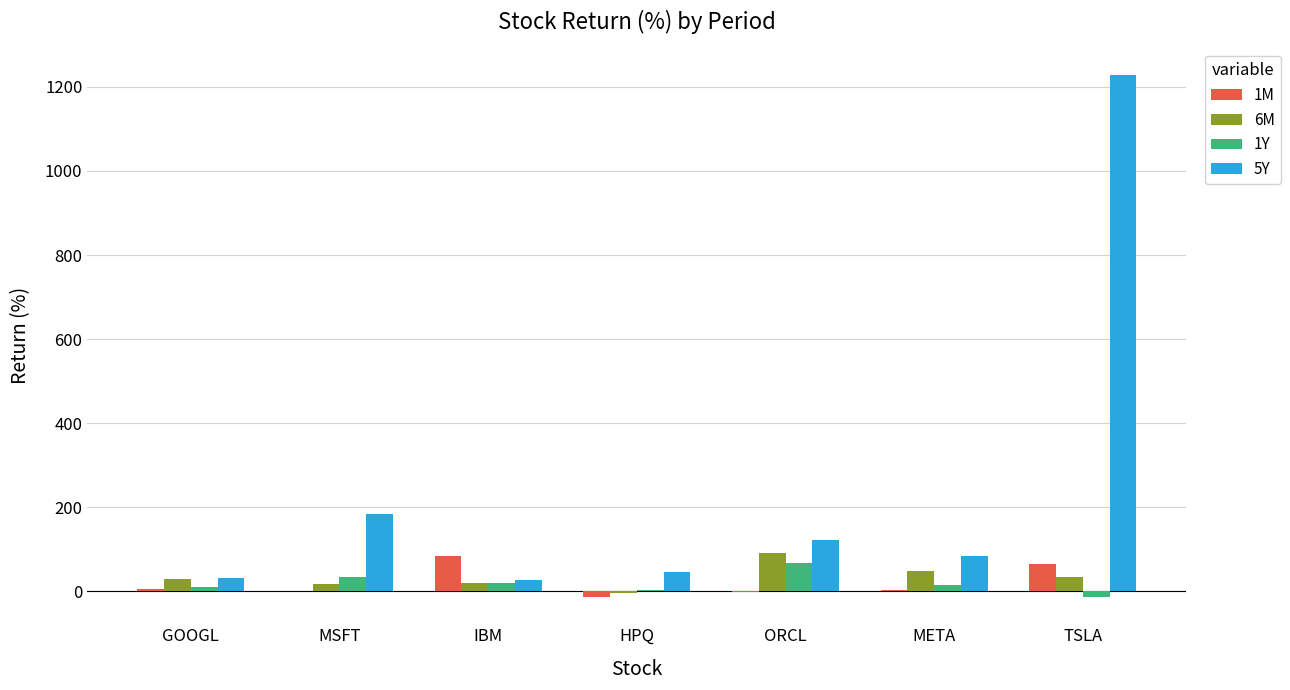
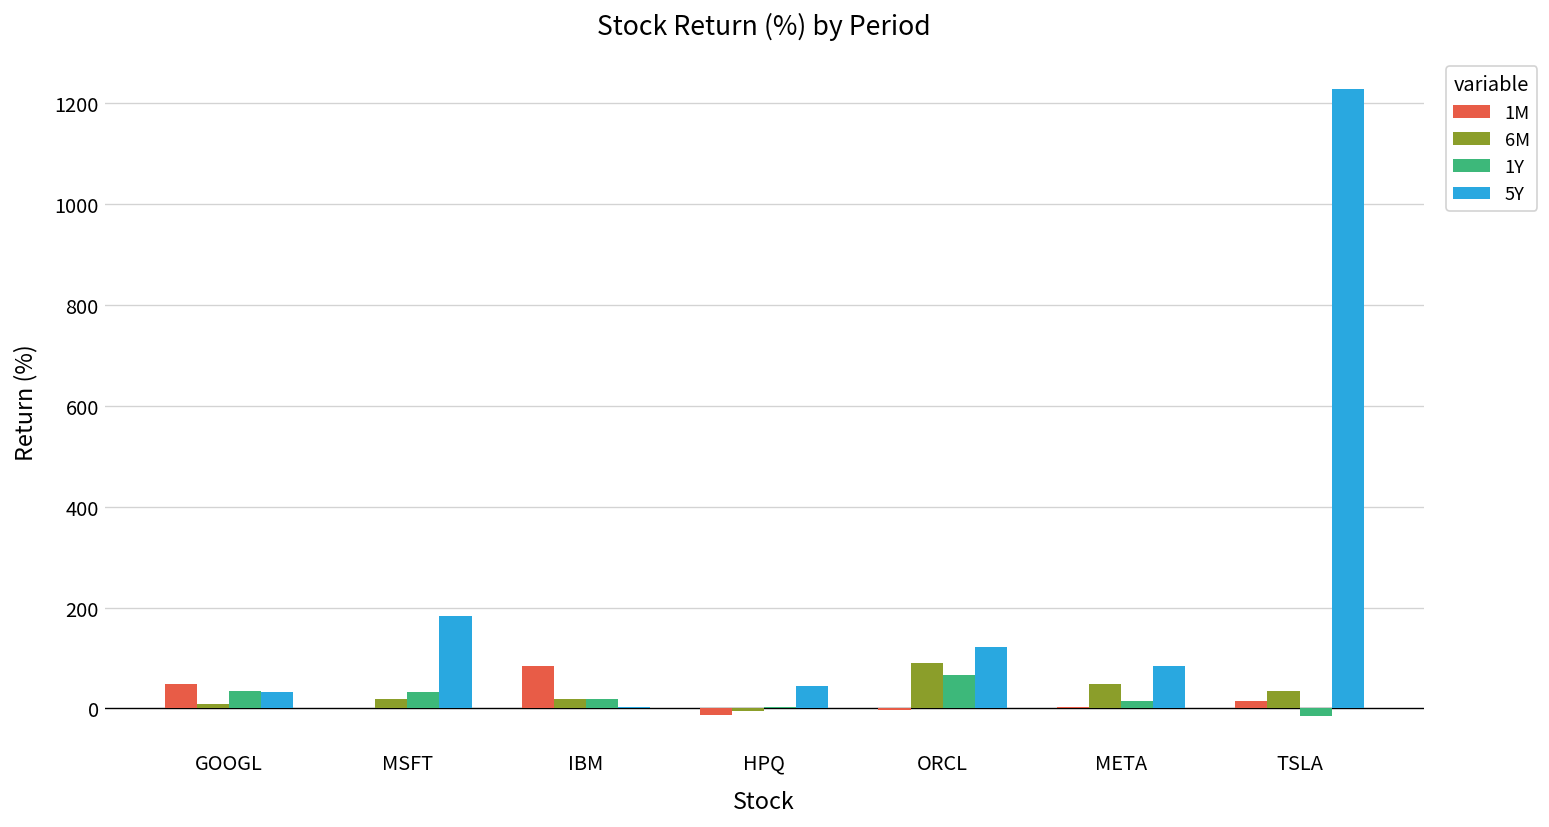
  {
    "1M": {
-     "GOOGL": 10,
+     "GOOGL": 50,
      "IBM": 80,
      "HPQ": -10,
-     "TSLA": 70
+     "TSLA": 10
    },
    "6M": {
-     "GOOGL": 30,
+     "GOOGL": 10,
      "MSFT": 20,
      "IBM": 20,
      "ORCL": 90,
      "META": 50,
      "TSLA": 30
    },
    "1Y": {
-     "GOOGL": 10,
+     "GOOGL": 30,
      "MSFT": 30,
      "IBM": 20,
      "ORCL": 70,
      "META": 20,
      "TSLA": -10
    },
    "5Y": {
      "GOOGL": 30,
      "MSFT": 180,
-     "IBM": 30,
+     "IBM": 0,
      "HPQ": 40,
      "ORCL": 120,
      "META": 80,
      "TSLA": 1230
    }
  }
